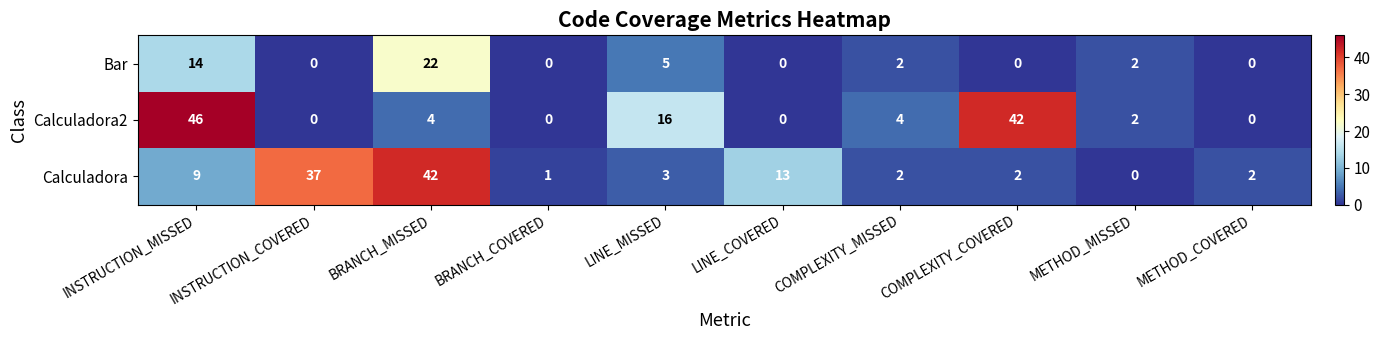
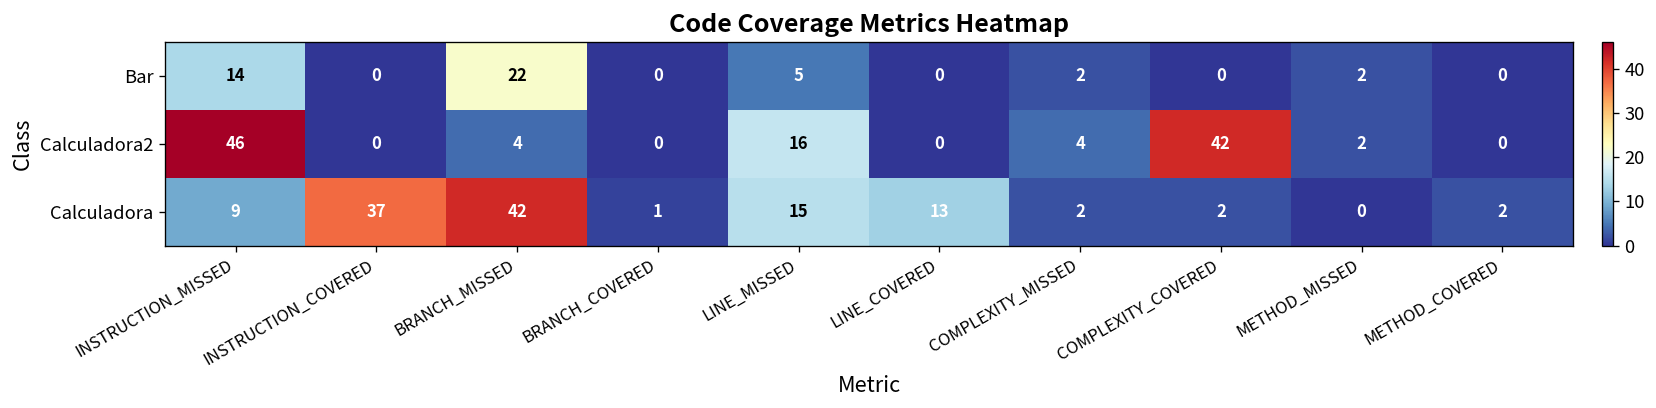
  {
    "Bar": {
      "INSTRUCTION_MISSED": 14,
      "INSTRUCTION_COVERED": 0,
      "BRANCH_MISSED": 22,
      "BRANCH_COVERED": 0,
      "LINE_MISSED": 5,
      "LINE_COVERED": 0,
      "COMPLEXITY_MISSED": 2,
      "COMPLEXITY_COVERED": 0,
      "METHOD_MISSED": 2,
      "METHOD_COVERED": 0
    },
    "Calculadora2": {
      "INSTRUCTION_MISSED": 46,
      "INSTRUCTION_COVERED": 0,
      "BRANCH_MISSED": 4,
      "BRANCH_COVERED": 0,
      "LINE_MISSED": 16,
      "LINE_COVERED": 0,
      "COMPLEXITY_MISSED": 4,
      "COMPLEXITY_COVERED": 42,
      "METHOD_MISSED": 2,
      "METHOD_COVERED": 0
    },
    "Calculadora": {
      "INSTRUCTION_MISSED": 9,
      "INSTRUCTION_COVERED": 37,
      "BRANCH_MISSED": 42,
      "BRANCH_COVERED": 1,
-     "LINE_MISSED": 3,
+     "LINE_MISSED": 15,
      "LINE_COVERED": 13,
      "COMPLEXITY_MISSED": 2,
      "COMPLEXITY_COVERED": 2,
      "METHOD_MISSED": 0,
      "METHOD_COVERED": 2
    }
  }
